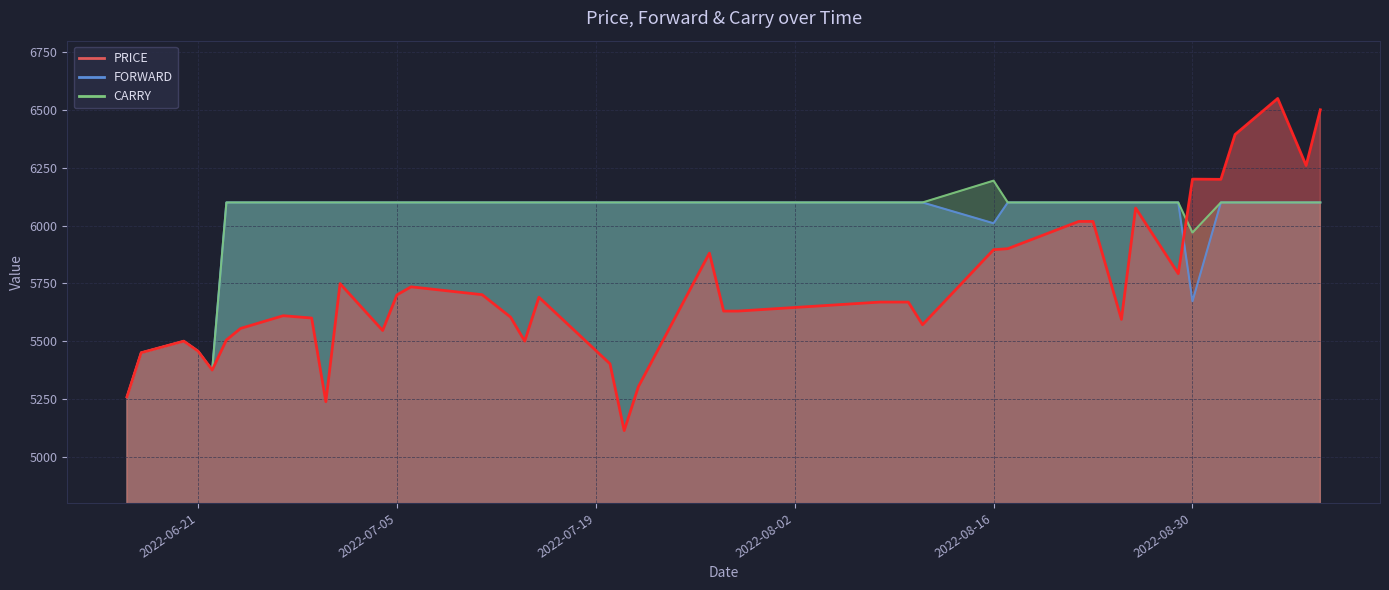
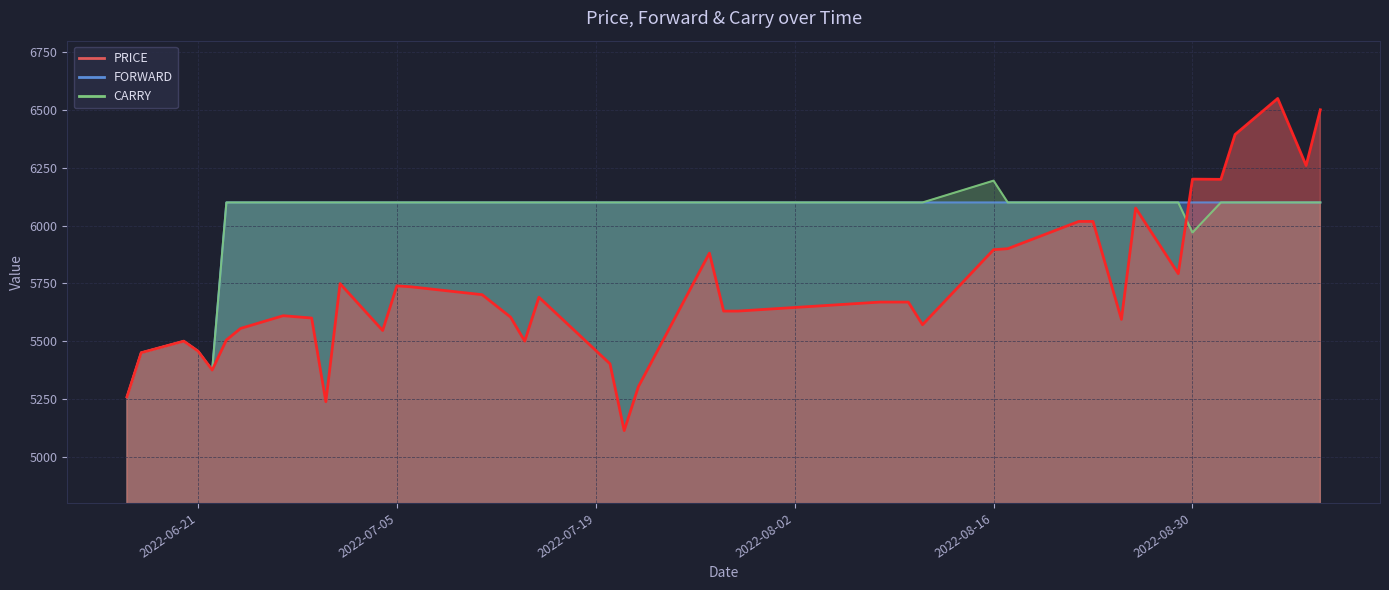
  {
    "FORWARD": {
-     "2022-08-16": 6010,
-     "2022-08-30": 5670
+     "2022-08-16": 6100,
+     "2022-08-30": 6100
    },
    "CARRY": {
      "2022-08-16": 6190,
      "2022-08-30": 5970
    },
    "PRICE": {
-     "2022-07-05": 5700,
+     "2022-07-05": 5740,
      "2022-08-16": 5900,
      "2022-08-30": 6200
    }
  }
